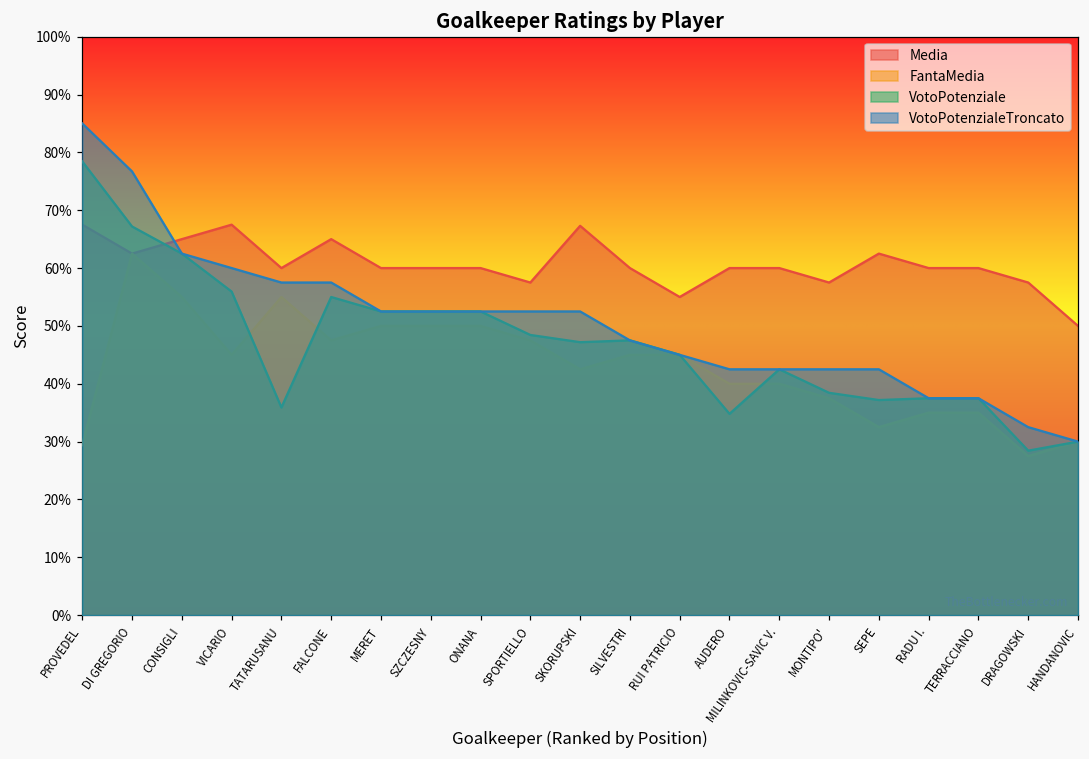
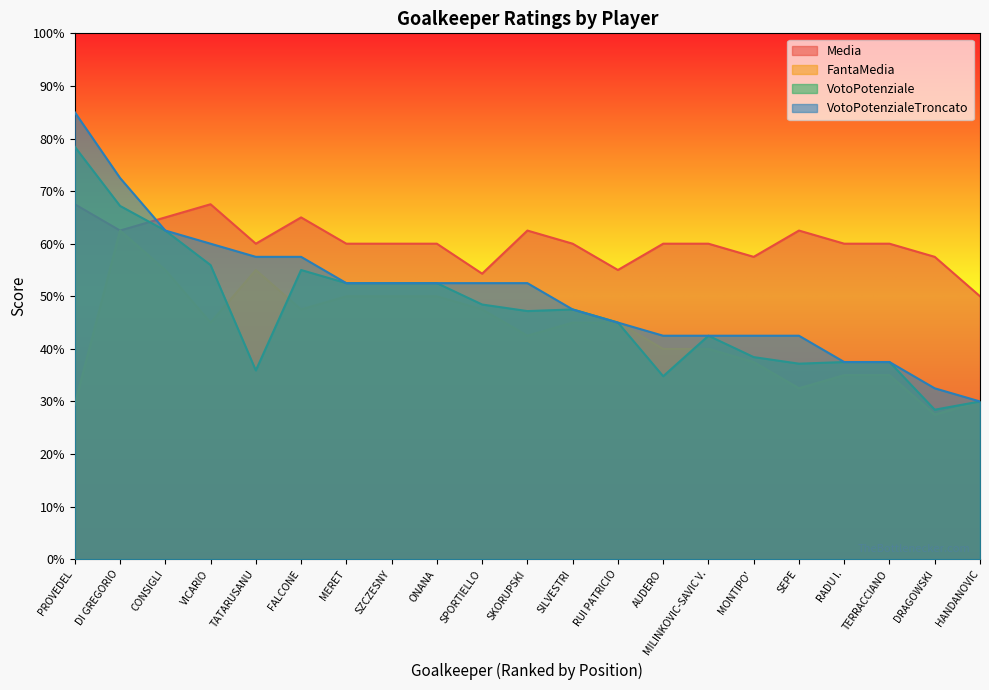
  {
    "Media": {
      "PROVEDEL": "68%",
      "CONSIGLI": "65%",
      "VICARIO": "68%",
      "TATARUSANU": "60%",
      "FALCONE": "65%",
      "MERET": "60%",
      "SZCZESNY": "60%",
      "ONANA": "60%",
-     "SPORTIELLO": "58%",
-     "SKORUPSKI": "67%",
+     "SPORTIELLO": "54%",
+     "SKORUPSKI": "63%",
      "SILVESTRI": "60%",
      "RUI PATRICIO": "55%",
      "AUDERO": "60%",
      "MILINKOVIC-SAVIC V.": "60%",
      "MONTIPO'": "58%",
      "SEPE": "63%",
      "RADU I.": "60%",
      "TERRACCIANO": "60%",
      "DRAGOWSKI": "58%",
      "HANDANOVIC": "50%"
    },
    "FantaMedia": {
      "PROVEDEL": "29%",
      "CONSIGLI": "55%",
      "VICARIO": "45%",
      "TATARUSANU": "55%",
      "FALCONE": "48%",
      "MERET": "50%",
      "SZCZESNY": "50%",
      "ONANA": "50%",
      "SPORTIELLO": "48%",
      "SKORUPSKI": "43%",
      "SILVESTRI": "45%",
      "AUDERO": "40%",
      "MILINKOVIC-SAVIC V.": "40%",
      "MONTIPO'": "38%",
      "SEPE": "33%",
      "RADU I.": "35%",
      "TERRACCIANO": "35%",
      "DRAGOWSKI": "28%"
    },
    "VotoPotenziale": {
      "PROVEDEL": "78%",
      "DI GREGORIO": "67%",
      "VICARIO": "56%",
      "TATARUSANU": "36%",
      "FALCONE": "55%",
      "SPORTIELLO": "48%",
      "SKORUPSKI": "47%",
      "AUDERO": "35%",
      "MONTIPO'": "38%",
      "SEPE": "37%",
      "DRAGOWSKI": "28%"
    },
    "VotoPotenzialeTroncato": {
      "PROVEDEL": "85%",
-     "DI GREGORIO": "77%",
+     "DI GREGORIO": "73%",
      "VICARIO": "60%",
      "TATARUSANU": "58%",
      "FALCONE": "58%",
      "SPORTIELLO": "53%",
      "SKORUPSKI": "53%",
      "AUDERO": "43%",
      "MONTIPO'": "43%",
      "SEPE": "43%",
      "DRAGOWSKI": "33%"
    }
  }
